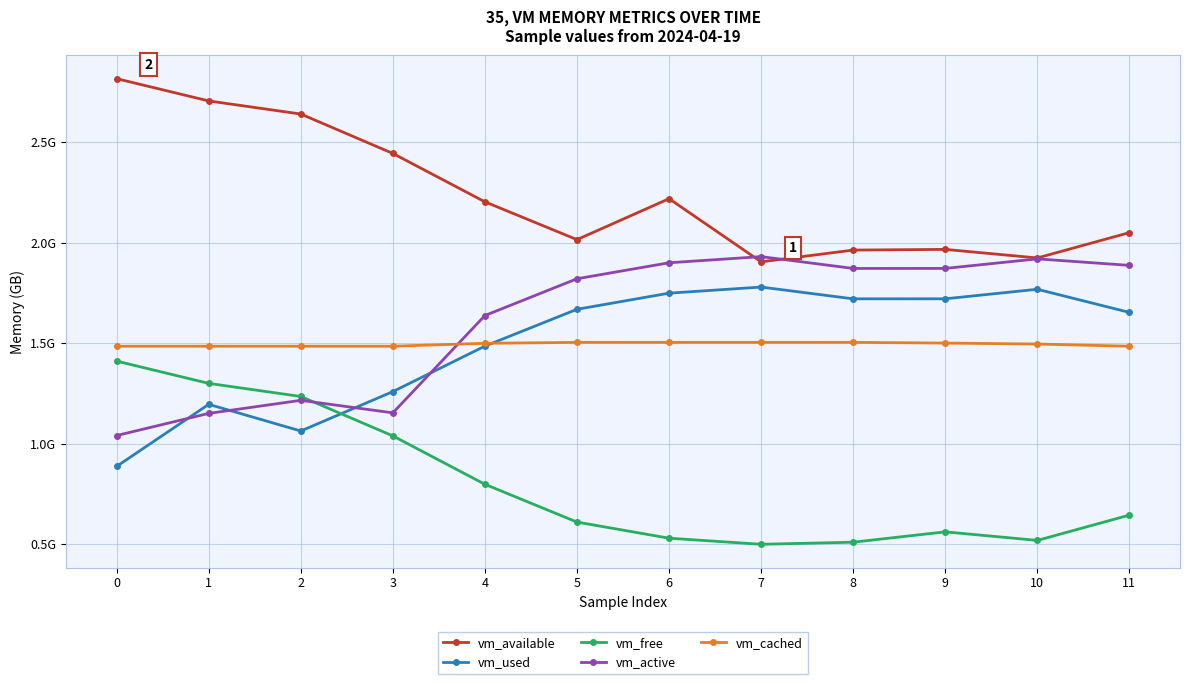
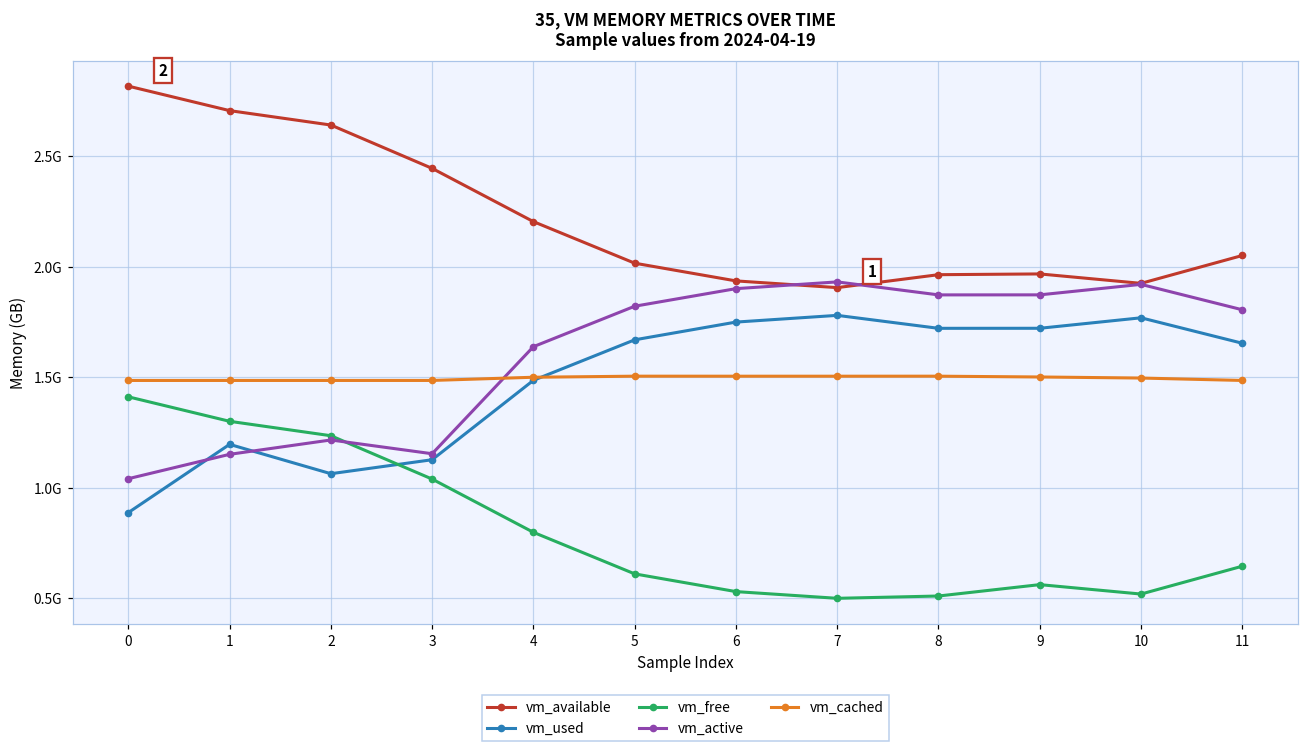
  {
    "vm_available": {
      "0": 2820000000,
      "1": 2710000000,
      "2": 2640000000,
      "3": 2440000000,
      "4": 2200000000,
      "5": 2020000000,
-     "6": 2220000000,
+     "6": 1940000000,
      "7": 1900000000,
      "8": 1960000000,
      "9": 1970000000,
      "11": 2050000000
    },
    "vm_used": {
      "0": 890000000,
      "1": 1200000000,
      "2": 1060000000,
-     "3": 1260000000,
+     "3": 1130000000,
      "4": 1490000000,
      "5": 1670000000,
      "6": 1750000000,
      "7": 1780000000,
      "8": 1720000000,
      "9": 1720000000,
      "10": 1770000000,
      "11": 1650000000
    },
    "vm_free": {
      "0": 1410000000,
      "1": 1300000000,
      "2": 1230000000,
      "3": 1040000000,
      "4": 800000000,
      "5": 610000000,
      "6": 530000000,
      "7": 500000000,
      "8": 510000000,
      "9": 560000000,
      "10": 520000000,
      "11": 640000000
    },
    "vm_active": {
      "0": 1040000000,
      "1": 1150000000,
      "2": 1220000000,
      "3": 1150000000,
      "4": 1640000000,
      "5": 1820000000,
      "6": 1900000000,
      "7": 1930000000,
      "8": 1870000000,
      "9": 1870000000,
-     "11": 1890000000
+     "11": 1800000000
    },
    "vm_cached": {
      "0": 1480000000,
      "1": 1480000000,
      "2": 1480000000,
      "3": 1480000000,
      "4": 1500000000,
      "5": 1500000000,
      "6": 1500000000,
      "7": 1500000000,
      "8": 1500000000,
      "9": 1500000000,
      "10": 1500000000,
      "11": 1480000000
    }
  }
